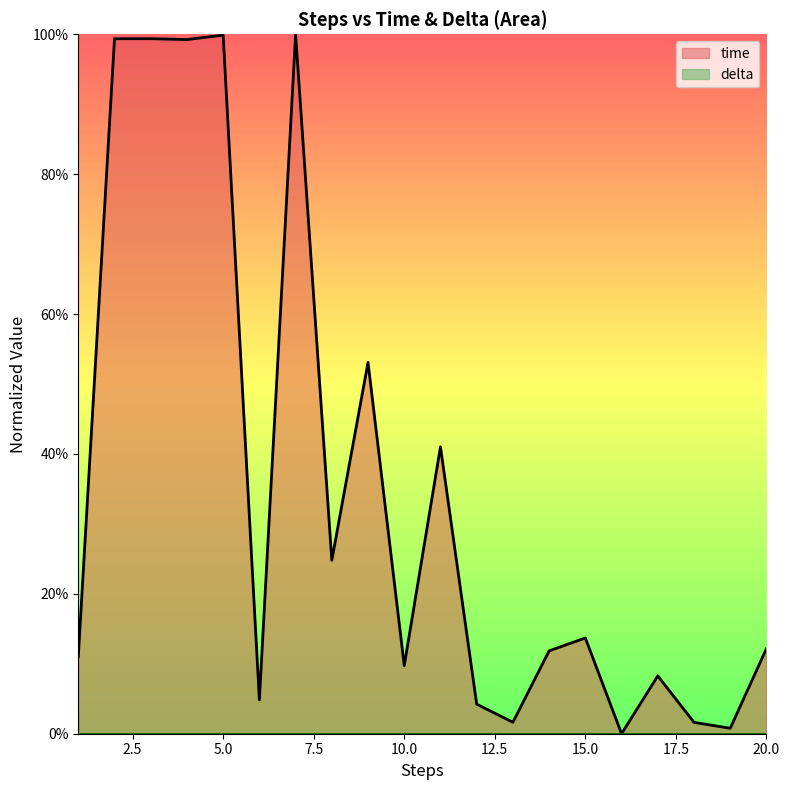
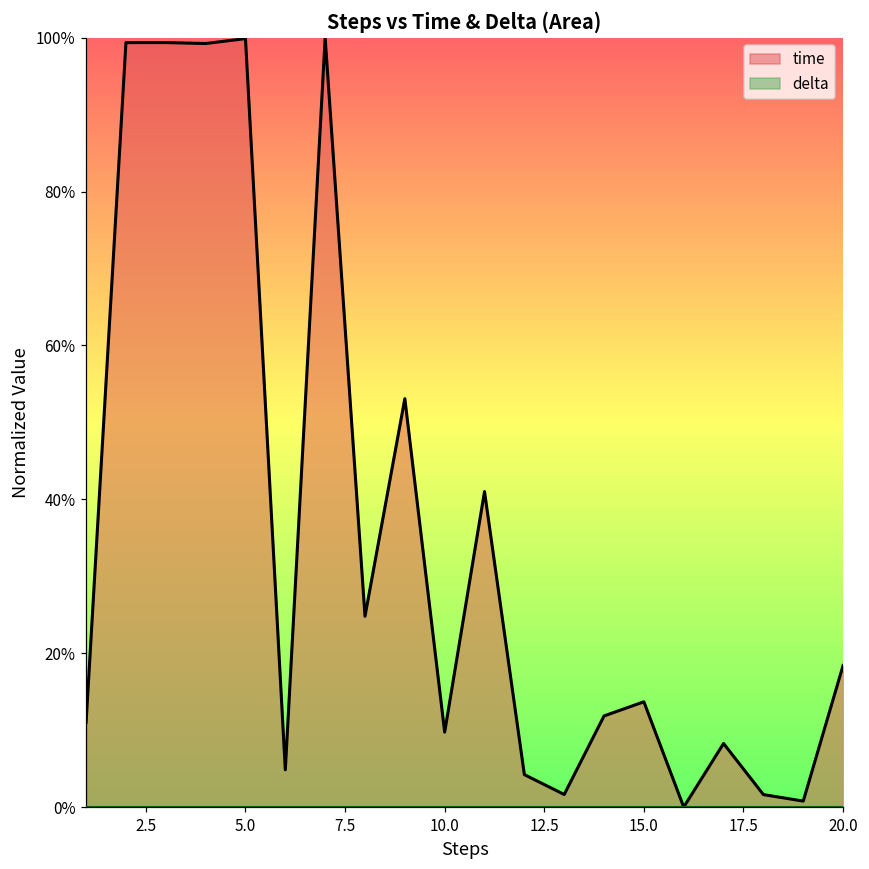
  {
    "time": {
      "5.0": "100%",
      "10.0": "10%",
      "15.0": "14%",
-     "20.0": "12%"
+     "20.0": "18%"
    },
    "delta": {
      "5.0": "0%",
      "10.0": "0%",
      "15.0": "0%",
      "20.0": "0%"
    }
  }
